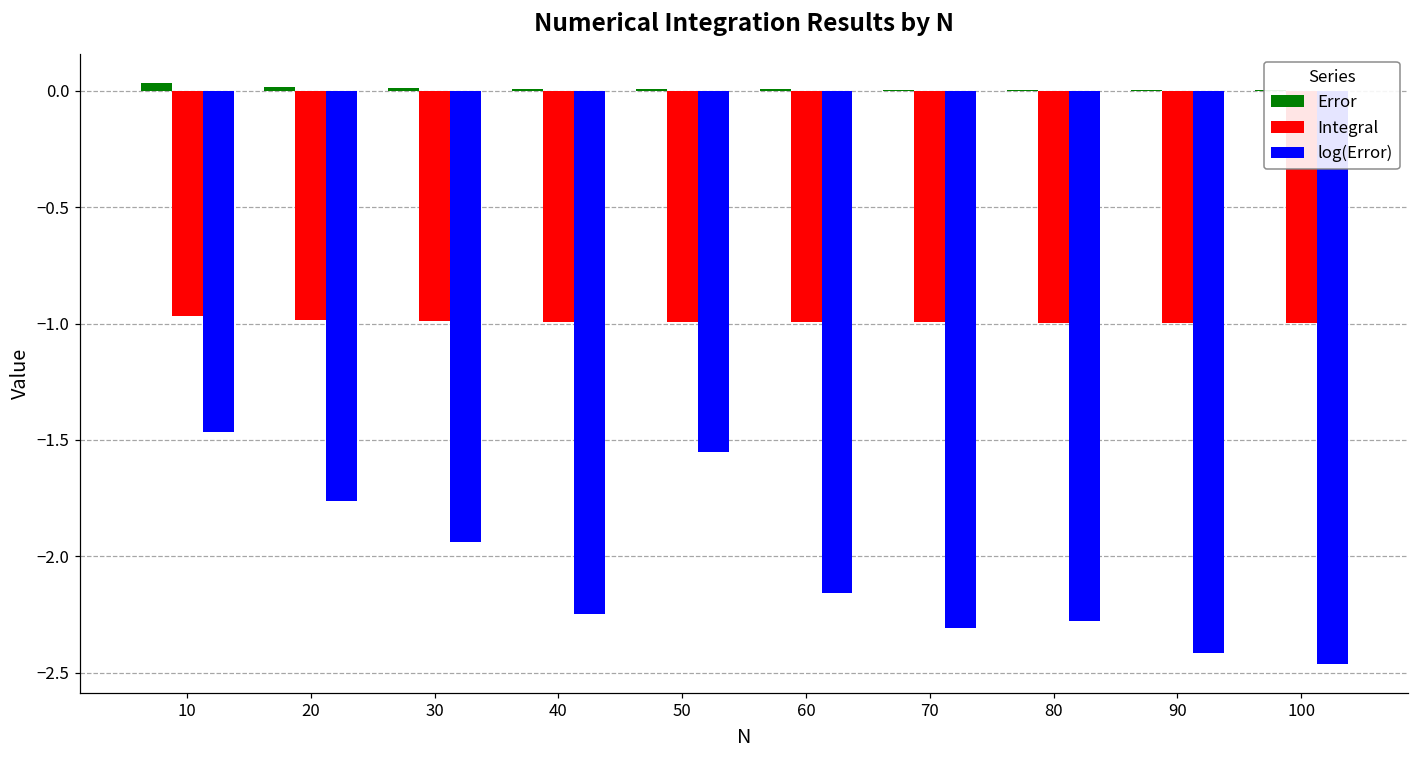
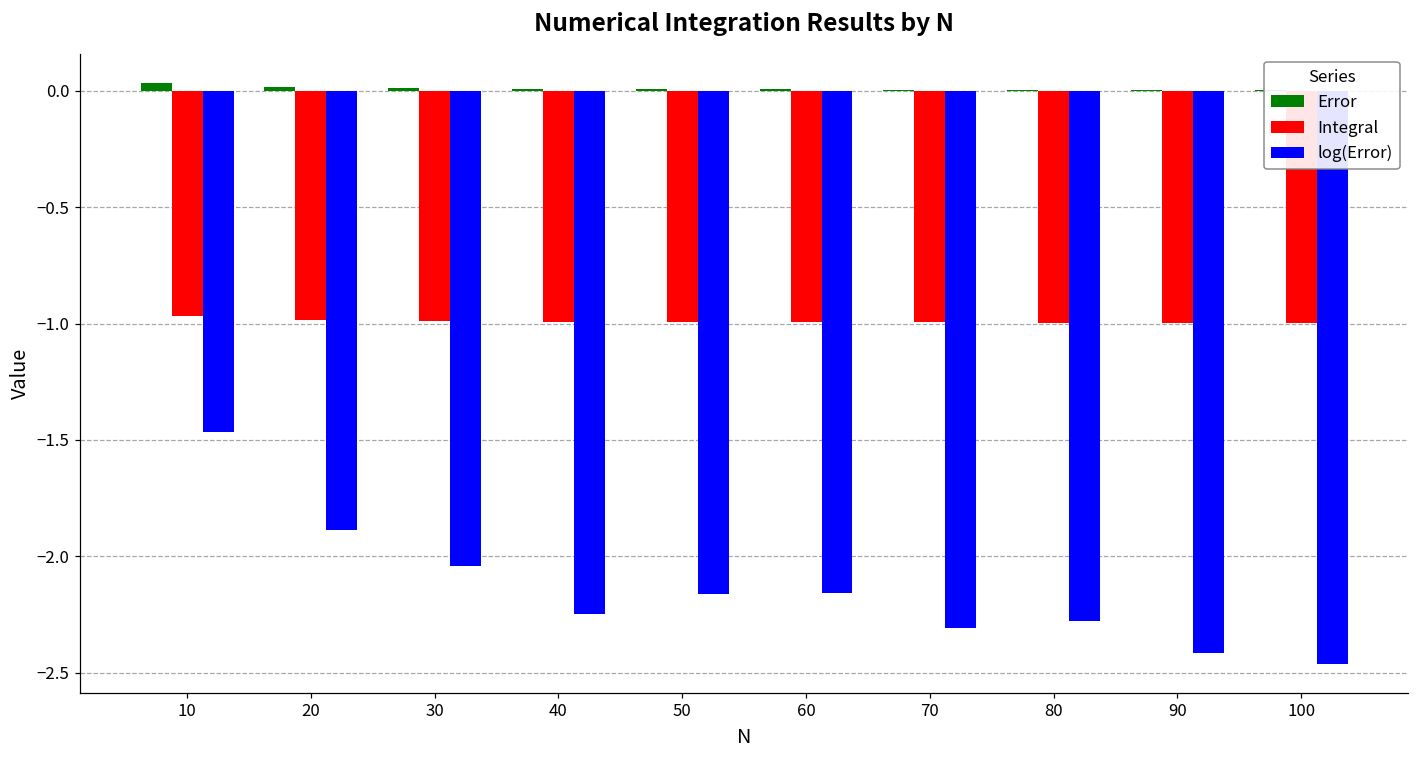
  {
    "Error": {
      "10": 0.03,
      "20": 0.02
    },
    "Integral": {
      "10": -0.97,
      "20": -0.98,
      "30": -0.99,
      "40": -0.99,
      "50": -0.99,
      "60": -0.99,
      "70": -1.00,
      "80": -1.00,
      "90": -1.00,
      "100": -1.00
    },
    "log(Error)": {
      "10": -1.47,
-     "20": -1.76,
-     "30": -1.94,
+     "20": -1.89,
+     "30": -2.04,
      "40": -2.25,
-     "50": -1.55,
+     "50": -2.16,
      "60": -2.16,
      "70": -2.31,
      "80": -2.28,
      "90": -2.42,
      "100": -2.46
    }
  }
